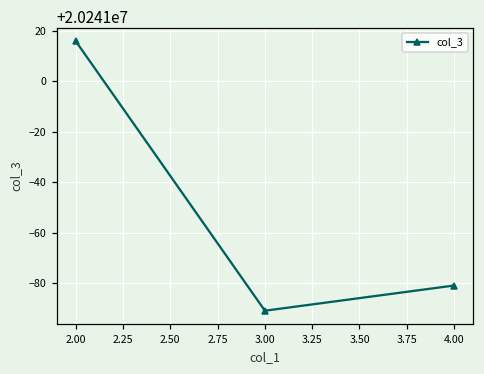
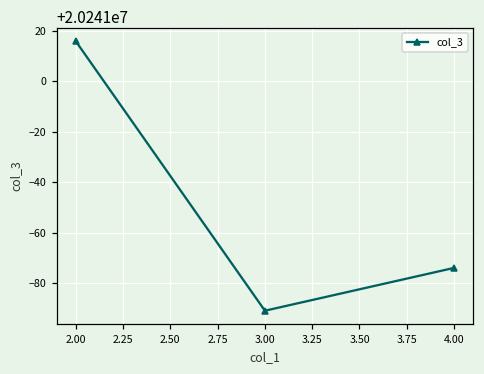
  {
    "2.00": 20241016,
    "3.00": 20240909,
-   "4.00": 20240919
+   "4.00": 20240926
  }
